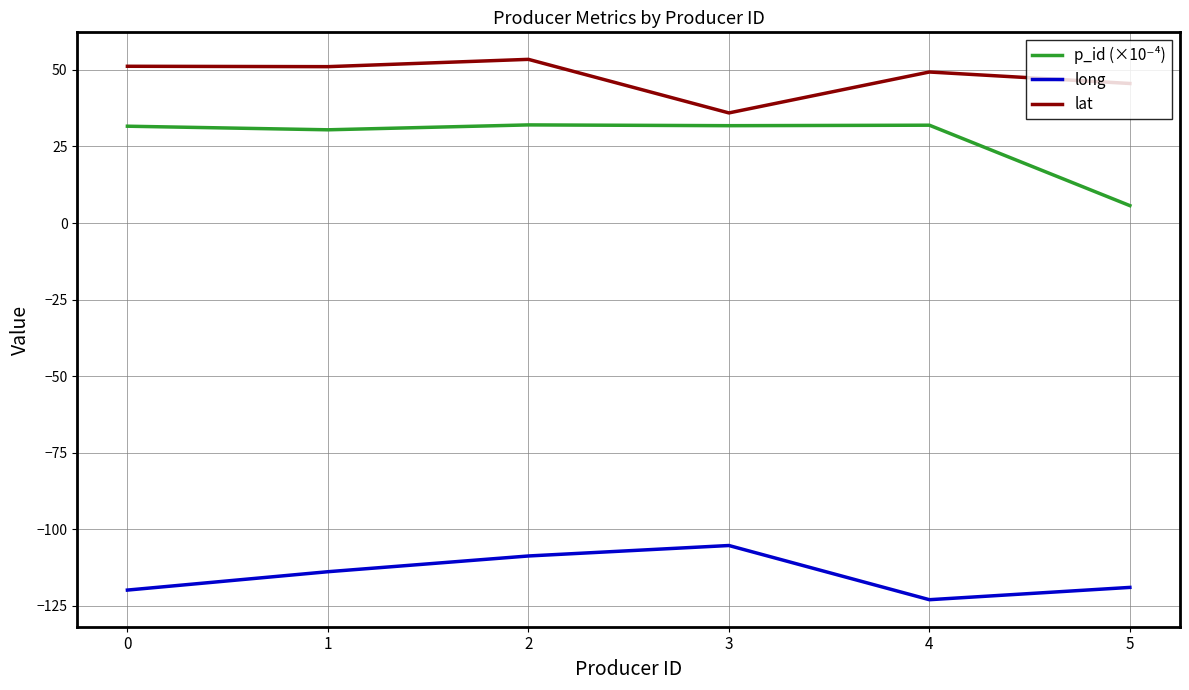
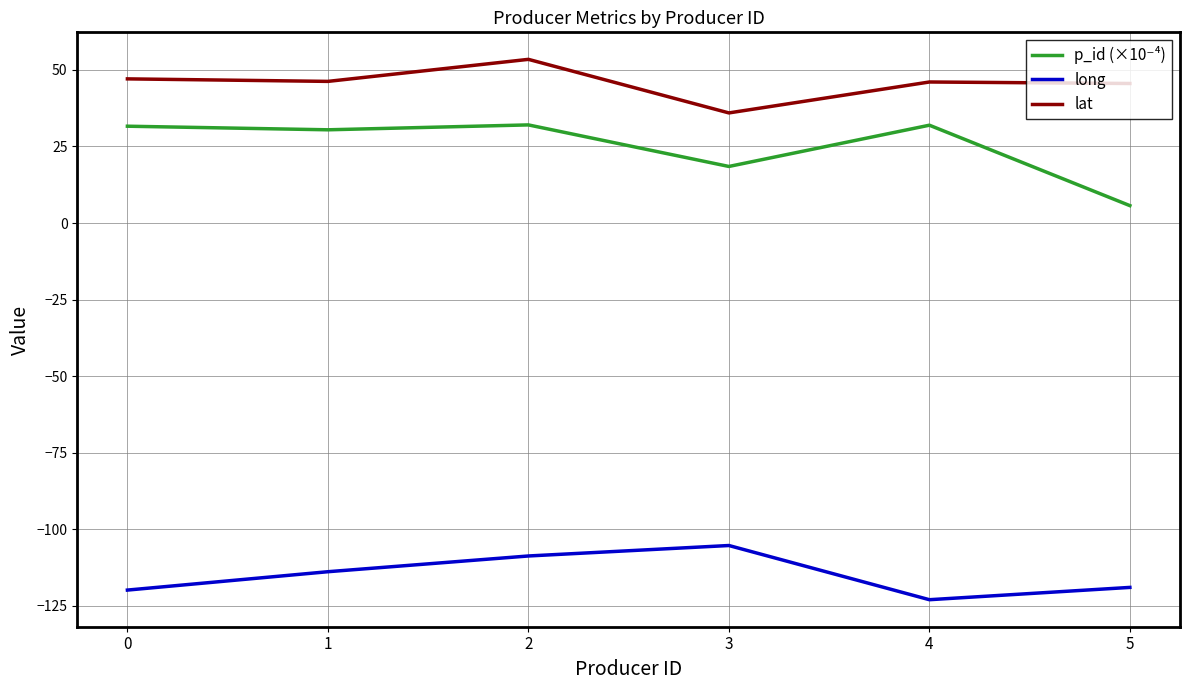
  {
    "p_id (×10⁻⁴)": {
      "0": 32,
      "1": 30,
      "2": 32,
-     "3": 32,
+     "3": 18,
      "4": 32,
      "5": 6
    },
    "long": {
      "0": -120,
      "1": -114,
      "2": -109,
      "3": -105,
      "4": -123,
      "5": -119
    },
    "lat": {
-     "0": 51,
-     "1": 51,
+     "0": 47,
+     "1": 46,
      "2": 53,
      "3": 36,
-     "4": 49
+     "4": 46
    }
  }
